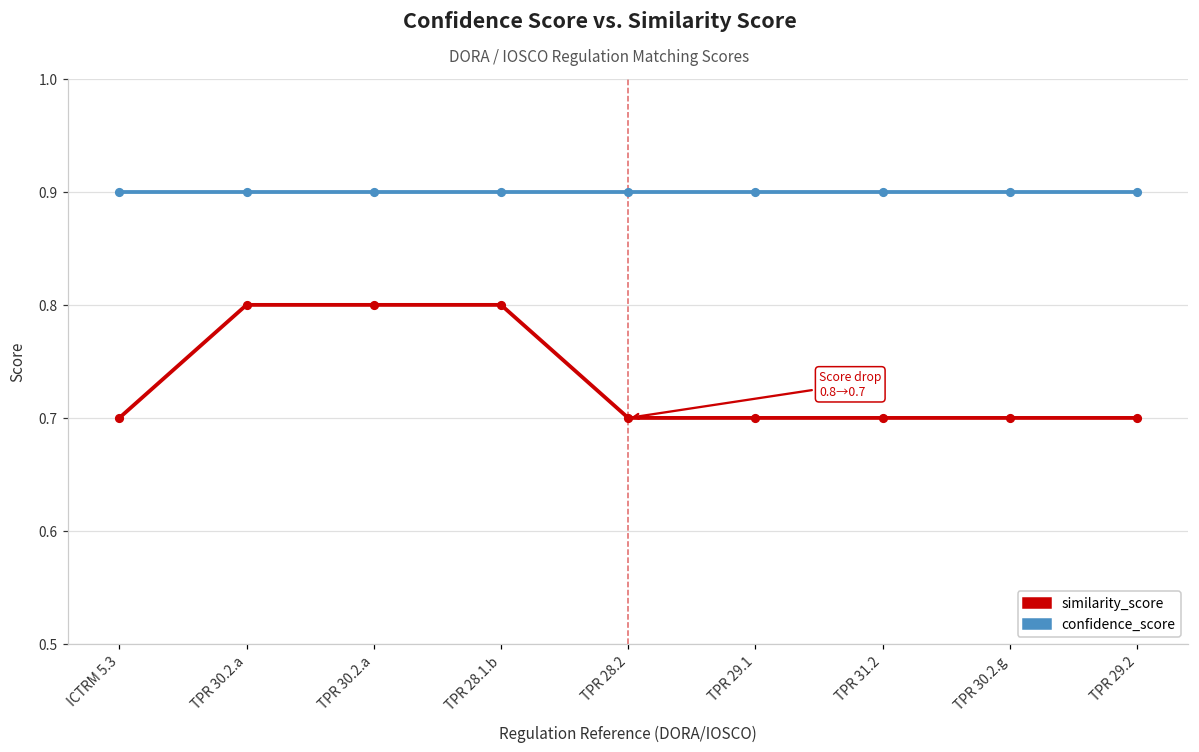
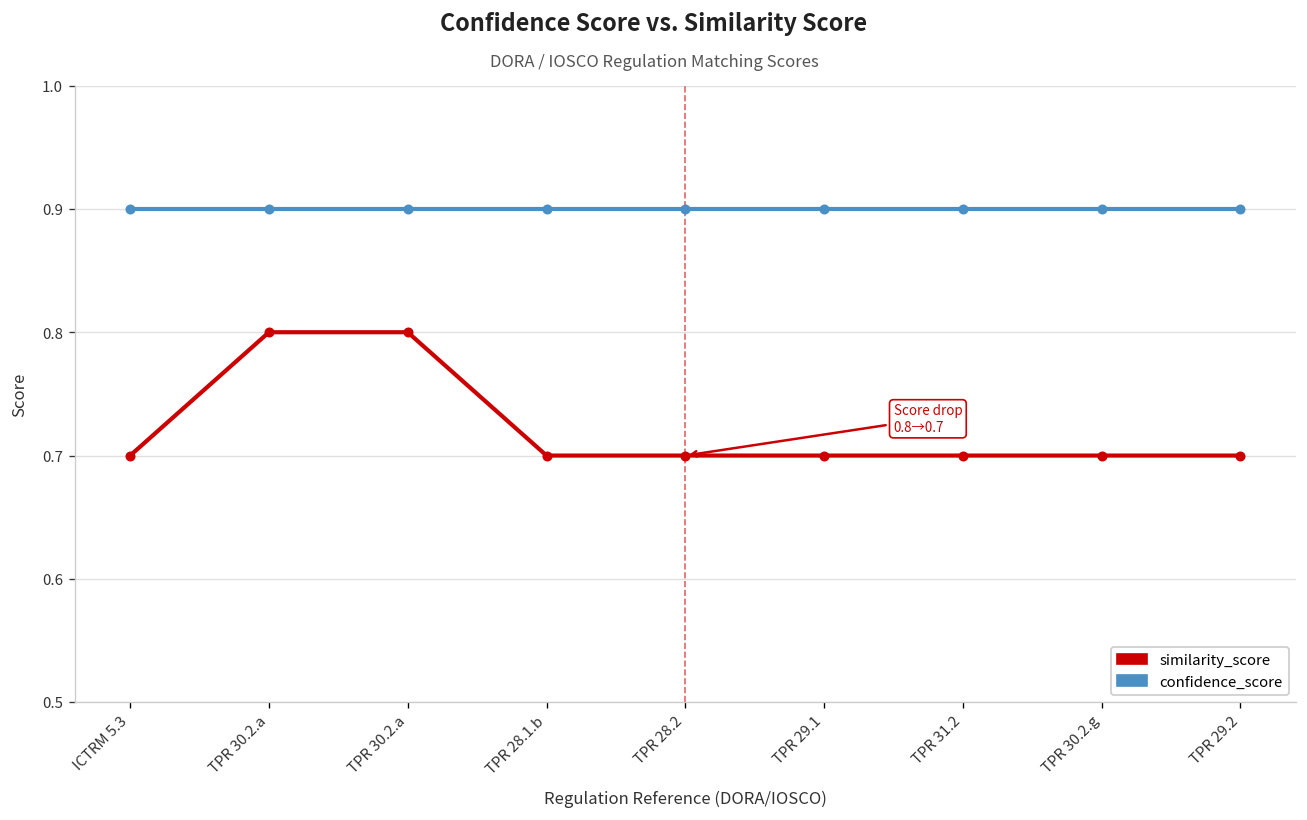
  {
    "similarity_score": {
      "ICTRM 5.3": 0.7,
-     "TPR 28.1.b": 0.8,
+     "TPR 28.1.b": 0.7,
      "TPR 28.2": 0.7,
      "TPR 31.2": 0.7,
      "TPR 30.2.g": 0.7,
      "TPR 29.2": 0.7
    },
    "confidence_score": {
      "ICTRM 5.3": 0.9,
      "TPR 28.1.b": 0.9,
      "TPR 28.2": 0.9,
      "TPR 29.1": 0.9,
      "TPR 31.2": 0.9,
      "TPR 30.2.g": 0.9,
      "TPR 29.2": 0.9
    }
  }
